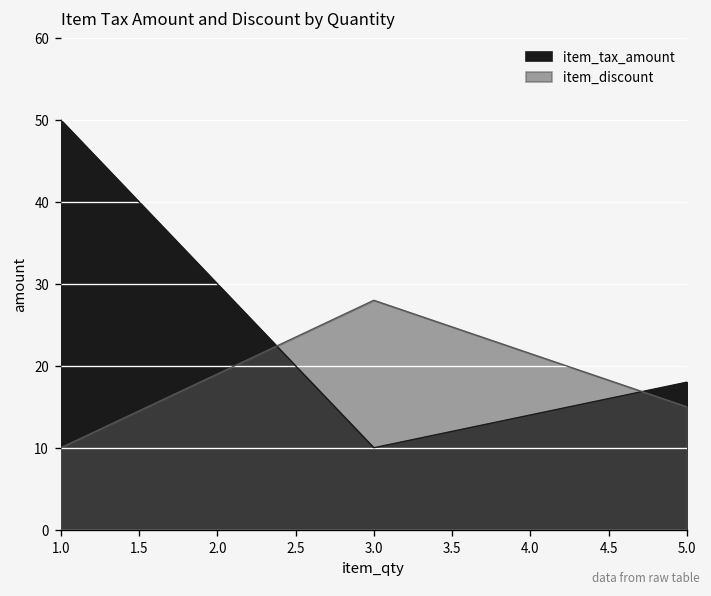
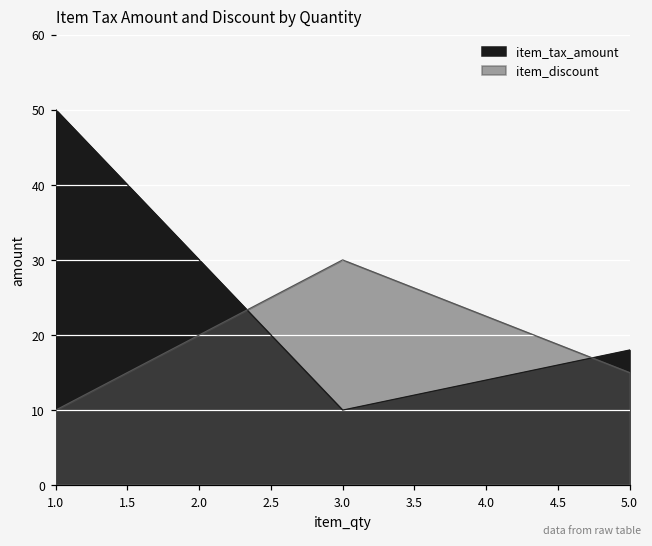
  {
    "item_tax_amount": {
      "1.0": 50,
      "3.0": 10,
      "5.0": 18
    },
    "item_discount": {
      "1.0": 10,
-     "3.0": 28,
+     "3.0": 30,
      "5.0": 15
    }
  }
